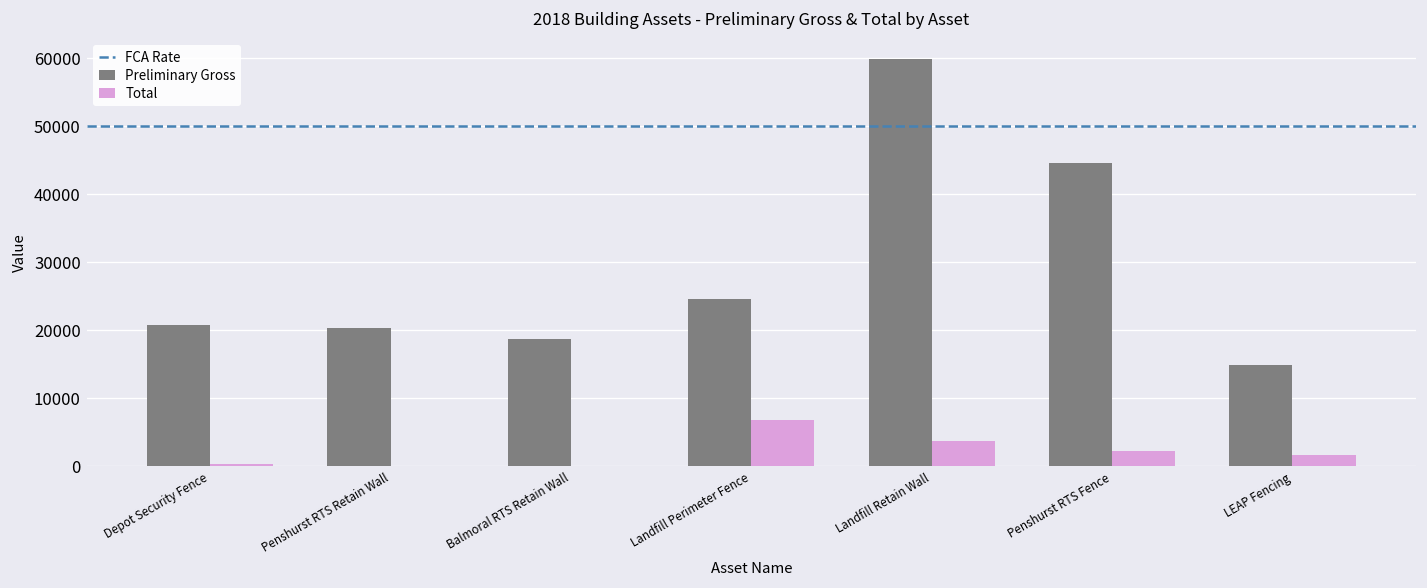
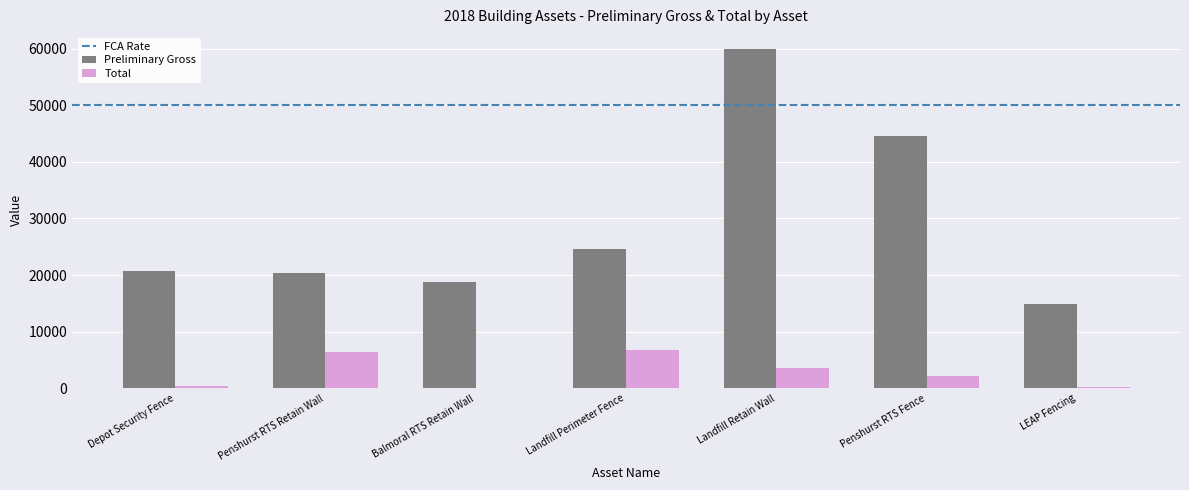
  {
    "Preliminary Gross": {
      "Depot Security Fence": 21000,
      "Penshurst RTS Retain Wall": 20000,
      "Balmoral RTS Retain Wall": 19000,
      "Landfill Perimeter Fence": 25000,
      "Landfill Retain Wall": 60000,
      "Penshurst RTS Fence": 45000,
      "LEAP Fencing": 15000
    },
    "Total": {
-     "Penshurst RTS Retain Wall": 0,
+     "Penshurst RTS Retain Wall": 6000,
      "Landfill Perimeter Fence": 7000,
      "Landfill Retain Wall": 4000,
      "Penshurst RTS Fence": 2000,
-     "LEAP Fencing": 2000
+     "LEAP Fencing": 0
    }
  }
